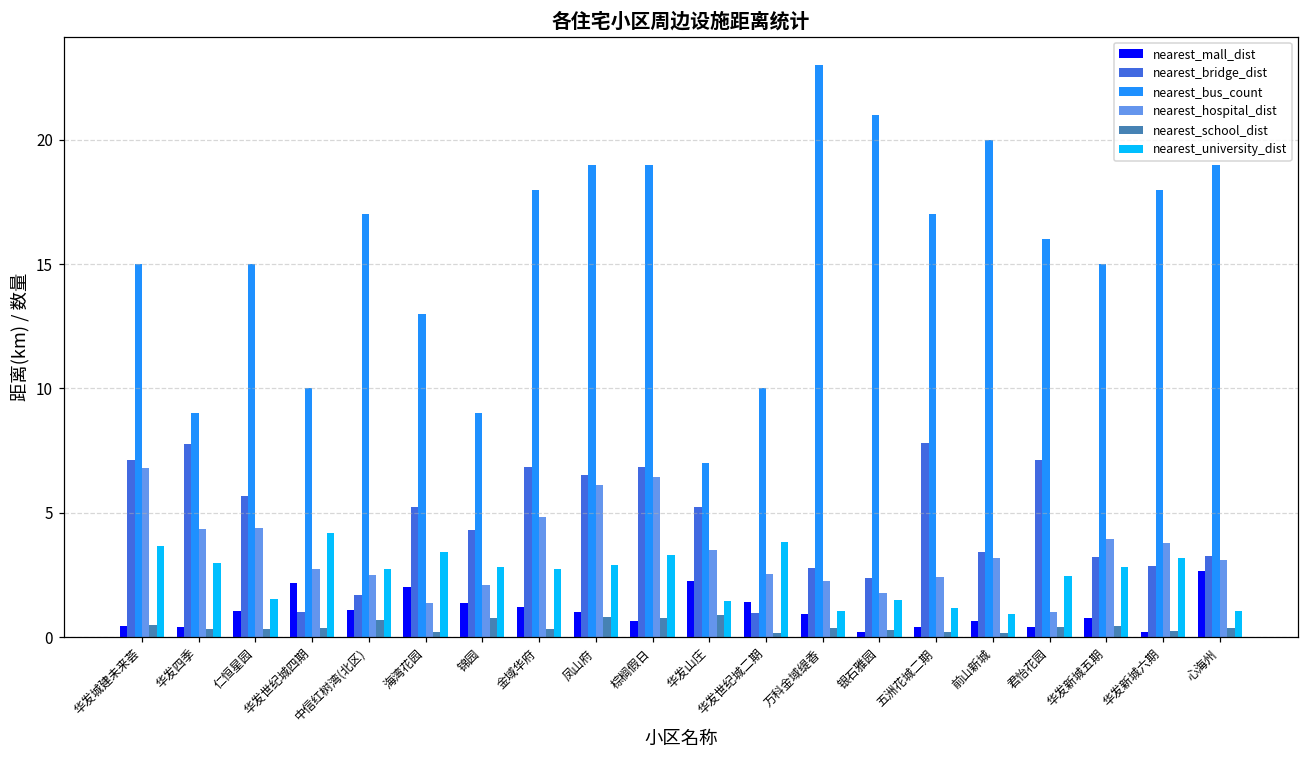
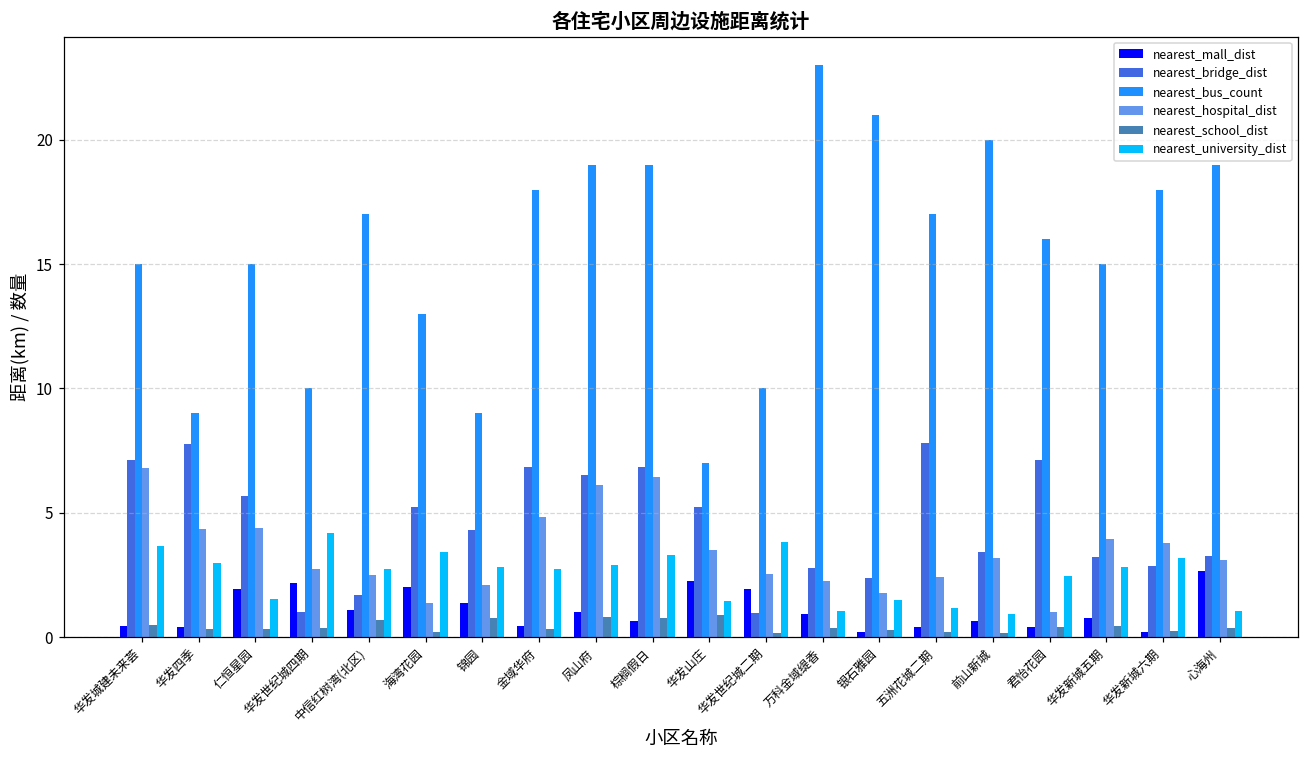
  {
    "nearest_mall_dist": {
      "华发城建未来荟": 0.4,
      "华发四季": 0.4,
-     "仁恒星园": 1.0,
+     "仁恒星园": 2.0,
      "华发世纪城四期": 2.2,
      "中信红树湾(北区)": 1.1,
      "海湾花园": 2.0,
      "锦园": 1.4,
-     "金域华府": 1.2,
+     "金域华府": 0.4,
      "凤山府": 1.0,
      "棕榈假日": 0.7,
      "华发山庄": 2.2,
-     "华发世纪城二期": 1.4,
+     "华发世纪城二期": 1.9,
      "万科金域缇香": 0.9,
      "银石雅园": 0.2,
      "五洲花城二期": 0.4,
      "前山新城": 0.7,
      "君怡花园": 0.4,
      "华发新城五期": 0.8,
      "华发新城六期": 0.2,
      "心海州": 2.6
    }
  }
